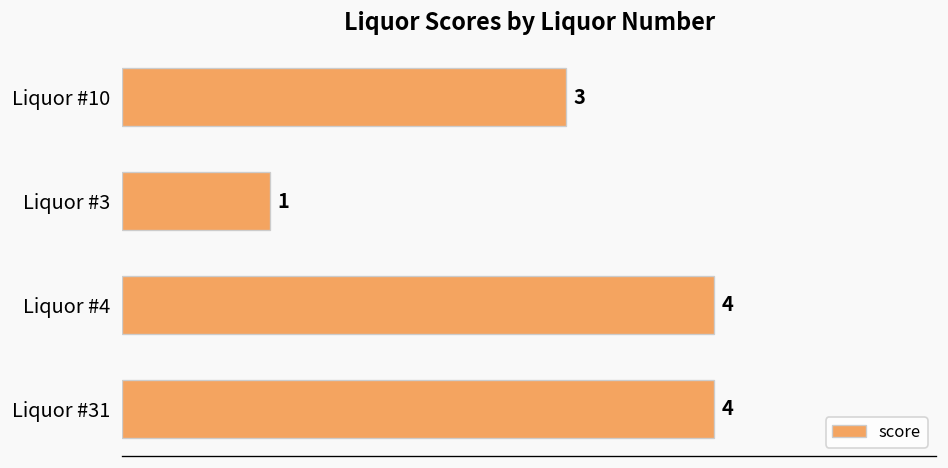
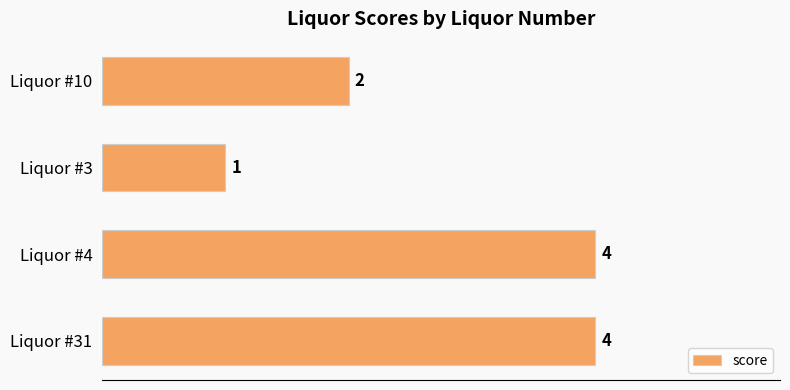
  {
-   "Liquor #10": 3,
+   "Liquor #10": 2,
    "Liquor #3": 1,
    "Liquor #4": 4,
    "Liquor #31": 4
  }
